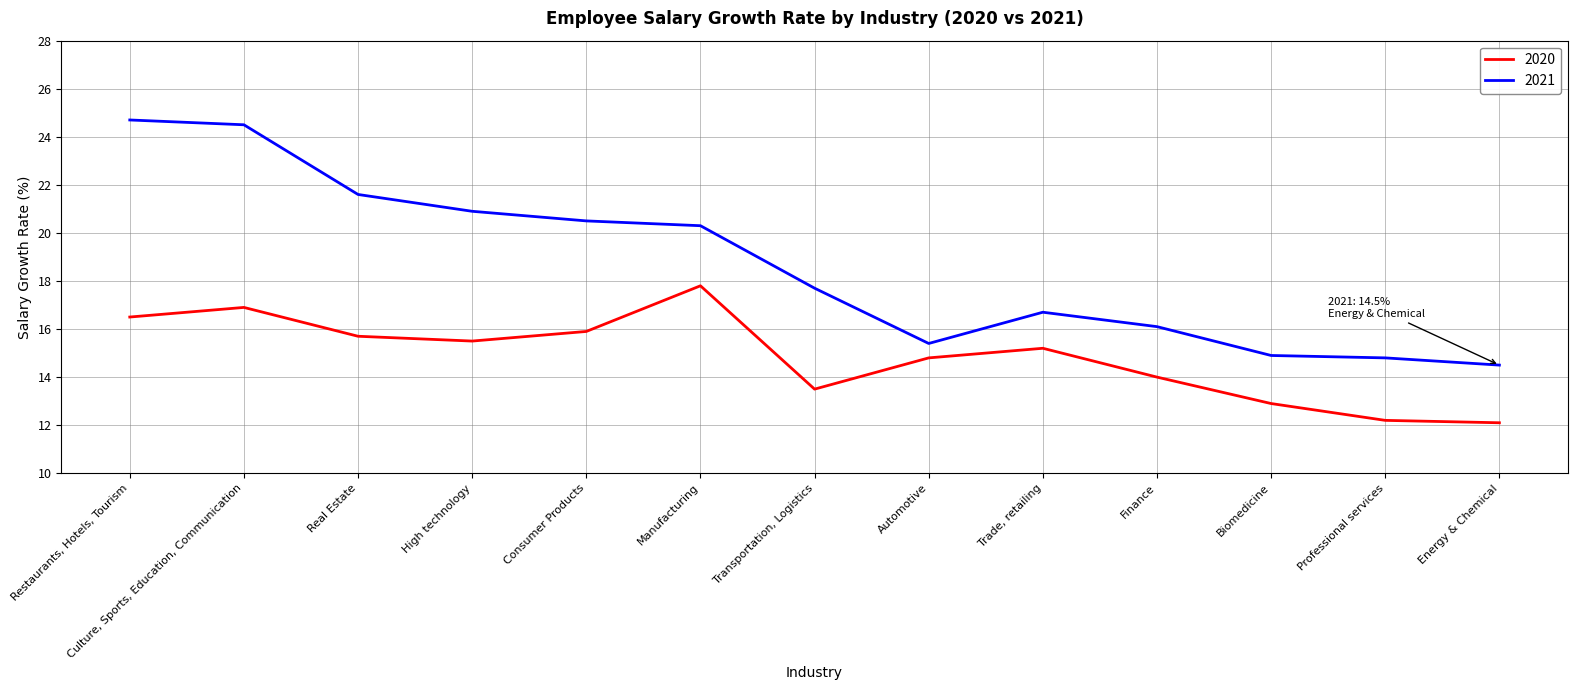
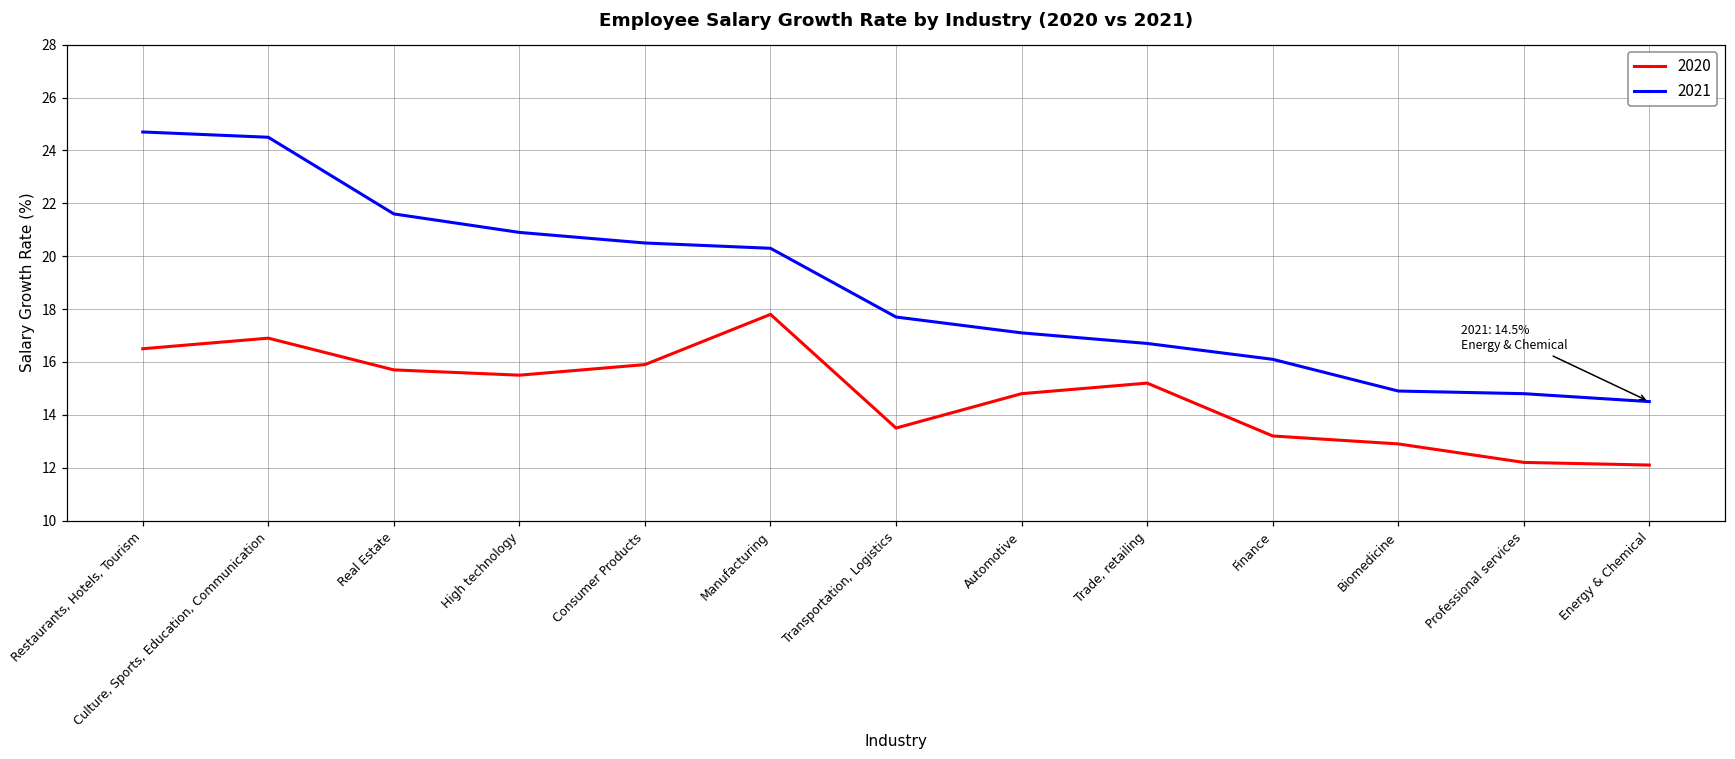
  {
    "2020": {
      "Restaurants, Hotels, Tourism": 16.5,
      "Culture, Sports, Education, Communication": 16.9,
      "Real Estate": 15.7,
      "High technology": 15.5,
      "Consumer Products": 15.9,
      "Manufacturing": 17.8,
      "Transportation, Logistics": 13.5,
      "Automotive": 14.8,
      "Trade, retailing": 15.2,
-     "Finance": 14.0,
+     "Finance": 13.2,
      "Biomedicine": 12.9,
      "Professional services": 12.2,
      "Energy & Chemical": 12.1
    },
    "2021": {
      "Restaurants, Hotels, Tourism": 24.7,
      "Culture, Sports, Education, Communication": 24.5,
      "Real Estate": 21.6,
      "High technology": 20.9,
      "Consumer Products": 20.5,
      "Manufacturing": 20.3,
      "Transportation, Logistics": 17.7,
-     "Automotive": 15.4,
+     "Automotive": 17.1,
      "Trade, retailing": 16.7,
      "Finance": 16.1,
      "Biomedicine": 14.9,
      "Energy & Chemical": 14.5
    }
  }
